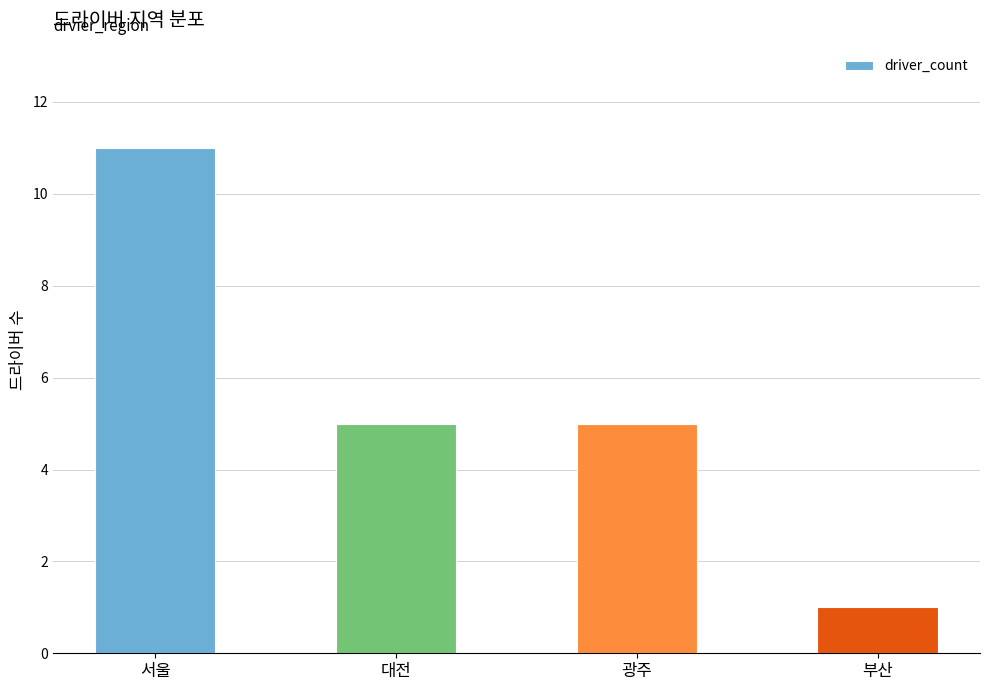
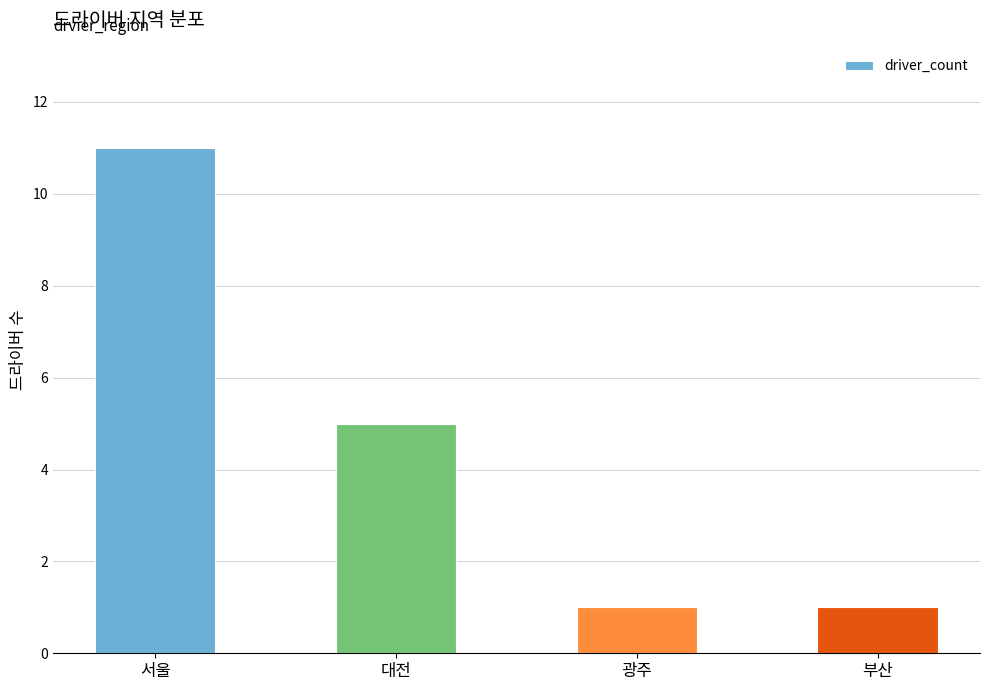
  {
    "서울": 11,
    "대전": 5,
-   "광주": 5,
+   "광주": 1,
    "부산": 1
  }
